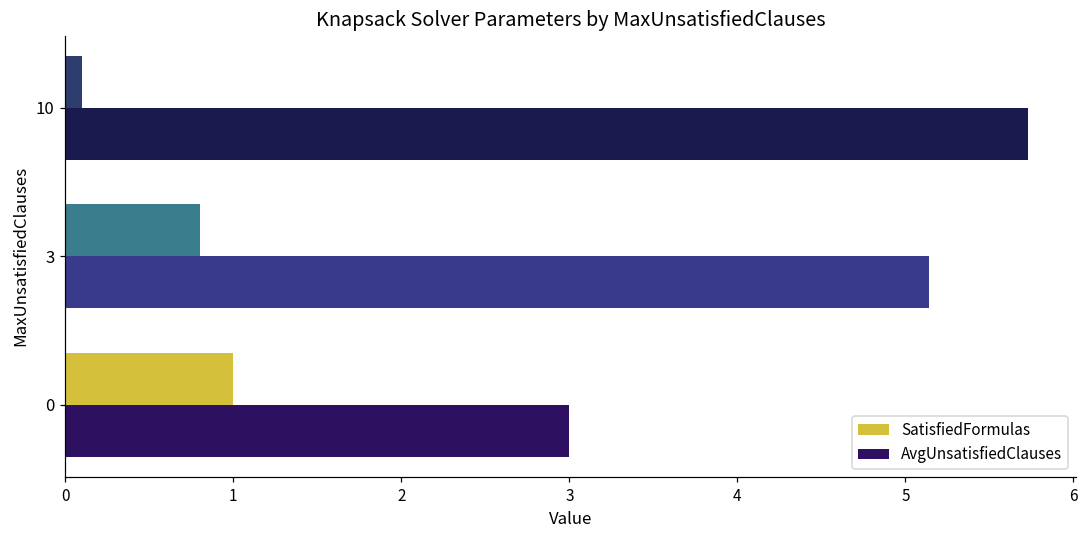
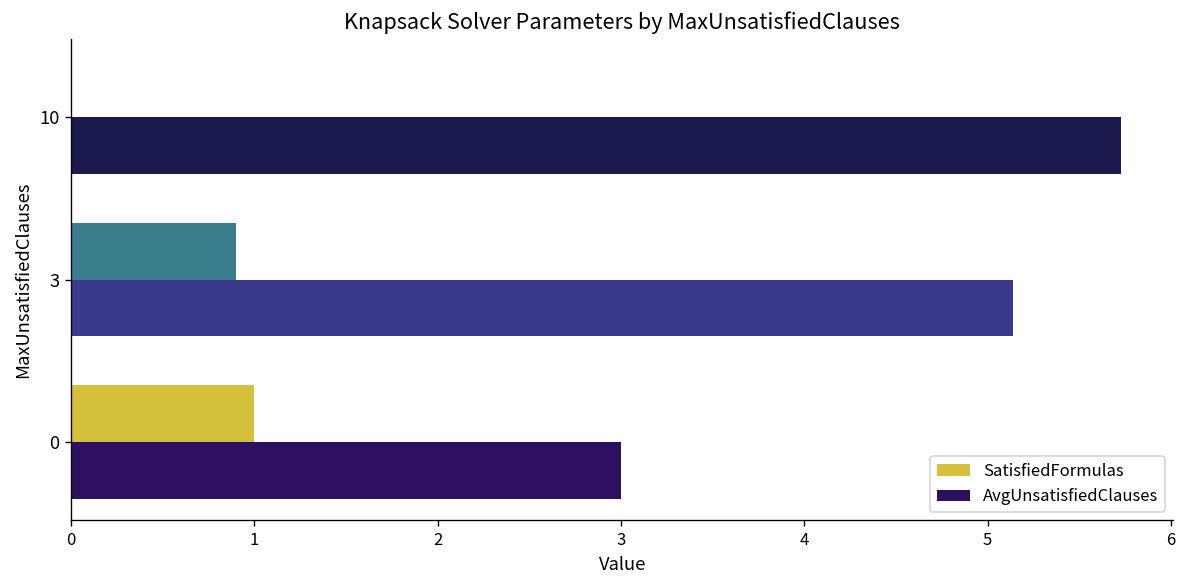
  {
    "SatisfiedFormulas": {
-     "10": 0.1,
-     "3": 0.8,
+     "10": 0.0,
+     "3": 0.9,
      "0": 1.0
    },
    "AvgUnsatisfiedClauses": {
      "10": 5.73,
      "3": 5.14,
      "0": 3.0
    }
  }
